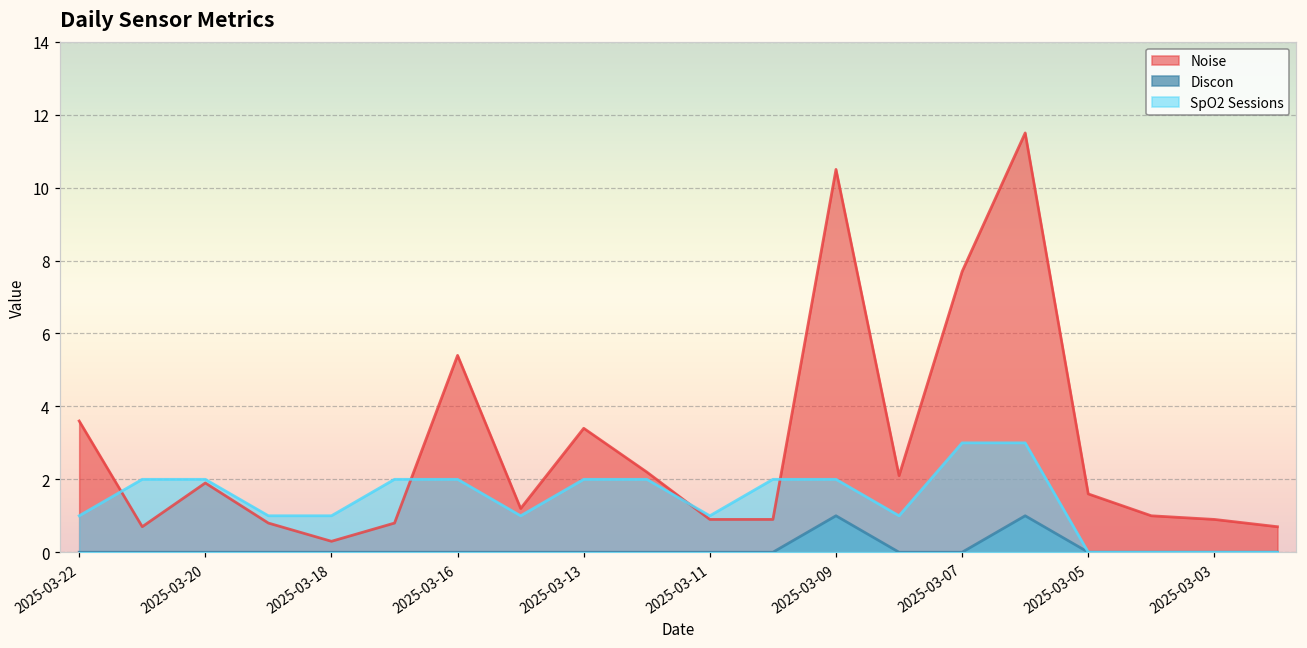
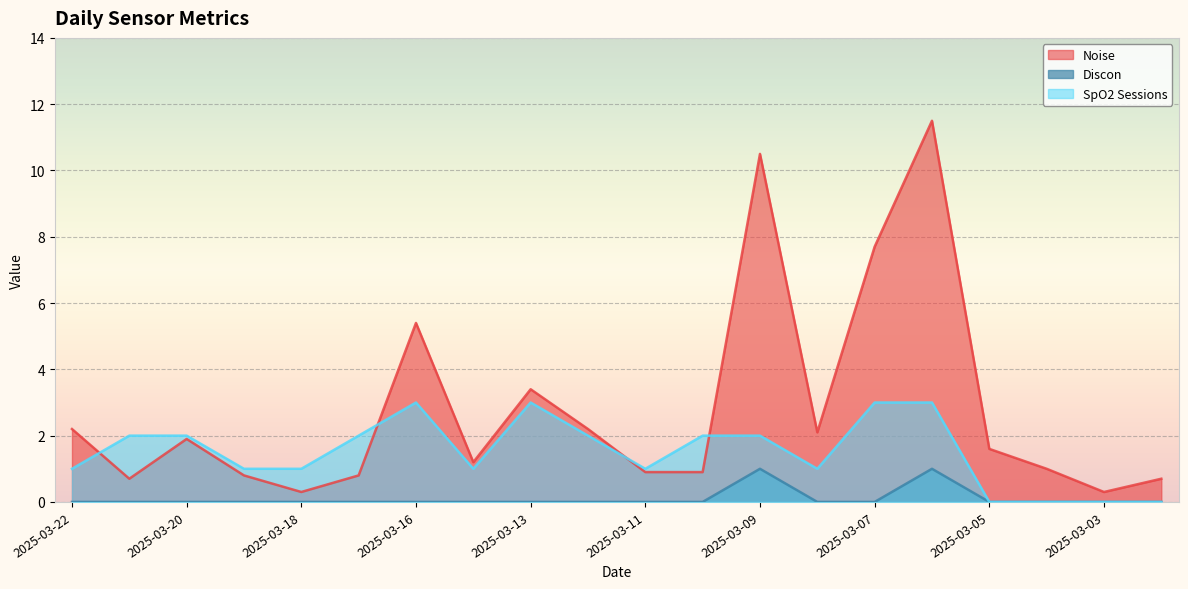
  {
    "Noise": {
-     "2025-03-22": 3.6,
+     "2025-03-22": 2.2,
      "2025-03-20": 1.9,
      "2025-03-18": 0.3,
      "2025-03-16": 5.4,
      "2025-03-13": 3.4,
      "2025-03-11": 0.9,
      "2025-03-09": 10.5,
      "2025-03-07": 7.7,
      "2025-03-05": 1.6,
-     "2025-03-03": 0.9
+     "2025-03-03": 0.3
    },
    "Discon": {
      "2025-03-22": 0.0,
      "2025-03-20": 0.0,
      "2025-03-18": 0.0,
      "2025-03-16": 0.0,
      "2025-03-13": 0.0,
      "2025-03-11": 0.0,
      "2025-03-09": 1.0,
      "2025-03-07": 0.0
    },
    "SpO2 Sessions": {
      "2025-03-22": 1,
      "2025-03-20": 2,
      "2025-03-18": 1,
-     "2025-03-16": 2,
-     "2025-03-13": 2,
+     "2025-03-16": 3,
+     "2025-03-13": 3,
      "2025-03-11": 1,
      "2025-03-09": 2,
      "2025-03-07": 3
    }
  }
